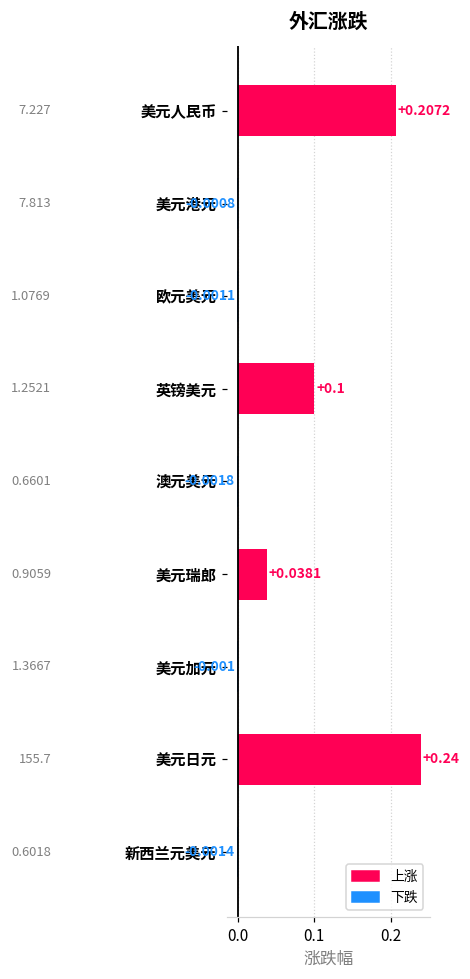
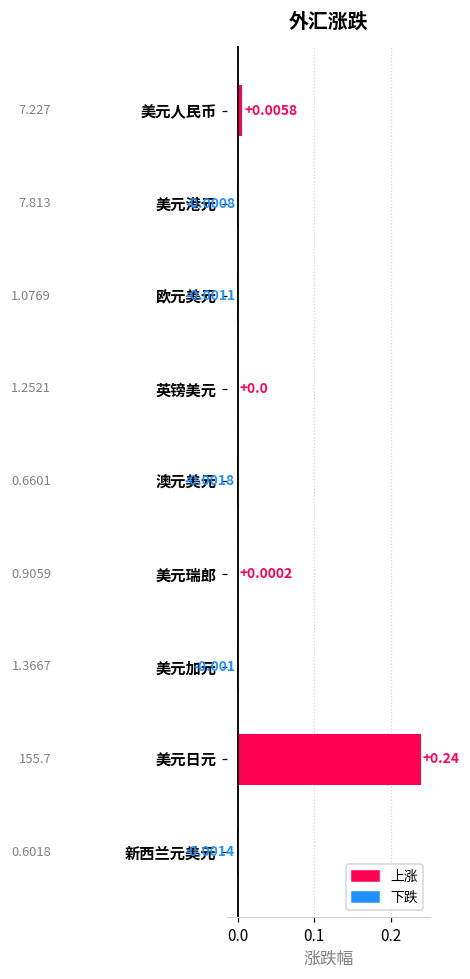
  {
-   "美元人民币": "+0.2072",
+   "美元人民币": "+0.0058",
    "美元港元": "-0.0008",
    "欧元美元": "-0.0011",
-   "英镑美元": "+0.1",
+   "英镑美元": "+0.0",
    "澳元美元": "-0.0018",
-   "美元瑞郎": "+0.0381",
+   "美元瑞郎": "+0.0002",
    "美元加元": "-0.001",
    "美元日元": "+0.24",
    "新西兰元美元": "-0.0014"
  }
